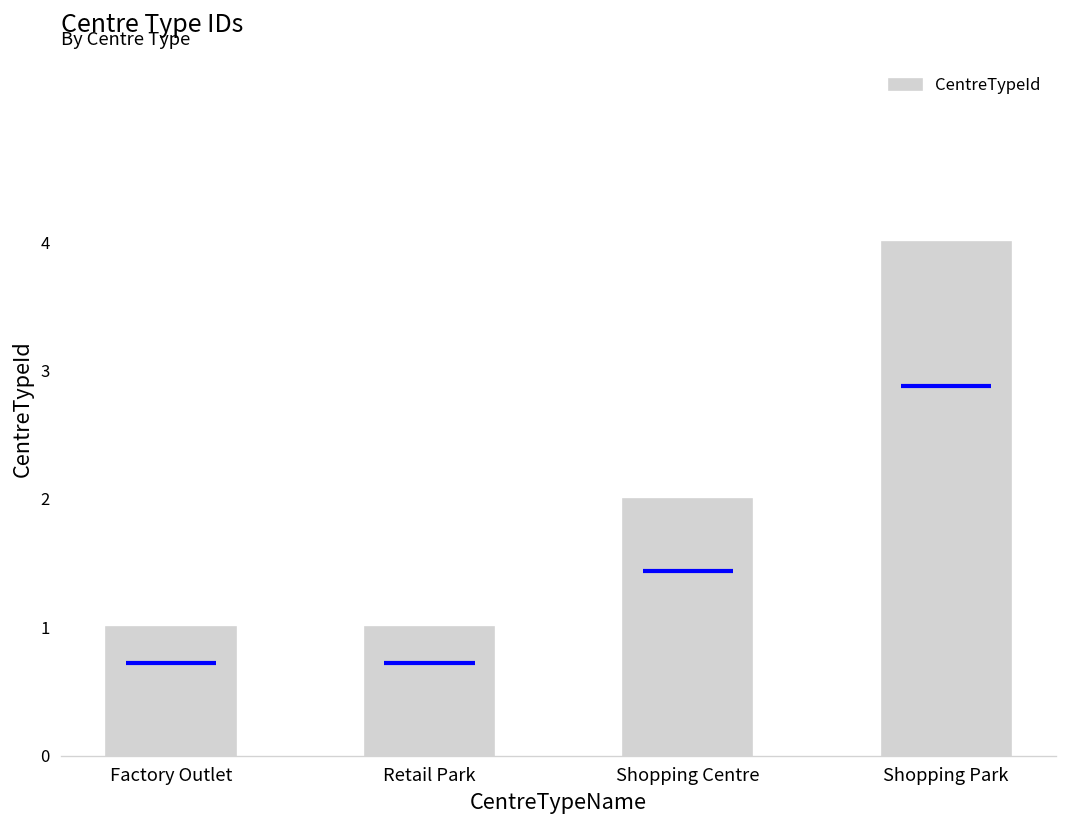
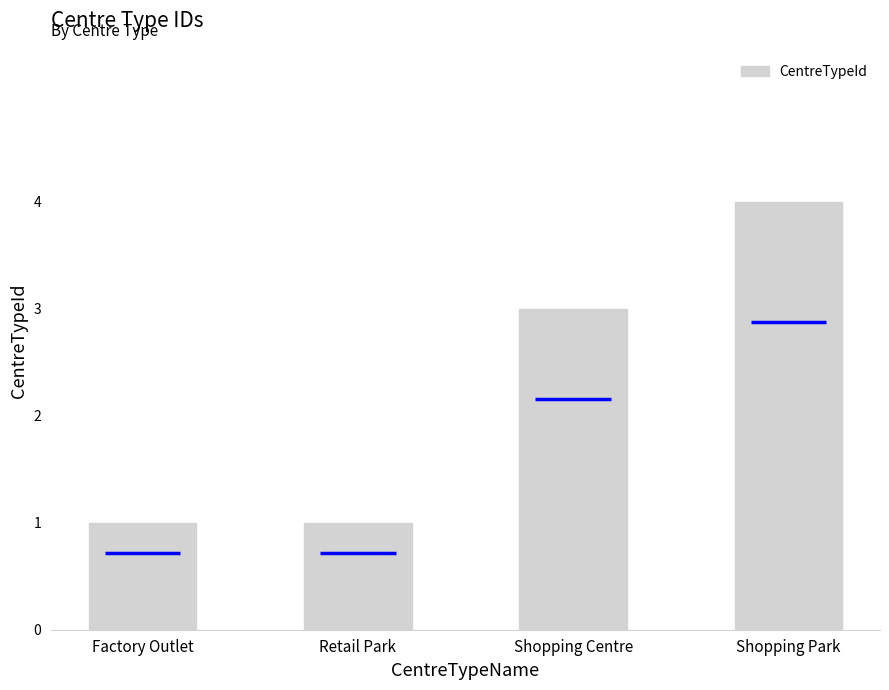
  {
    "Factory Outlet": 1,
    "Retail Park": 1,
-   "Shopping Centre": 2,
+   "Shopping Centre": 3,
    "Shopping Park": 4
  }
